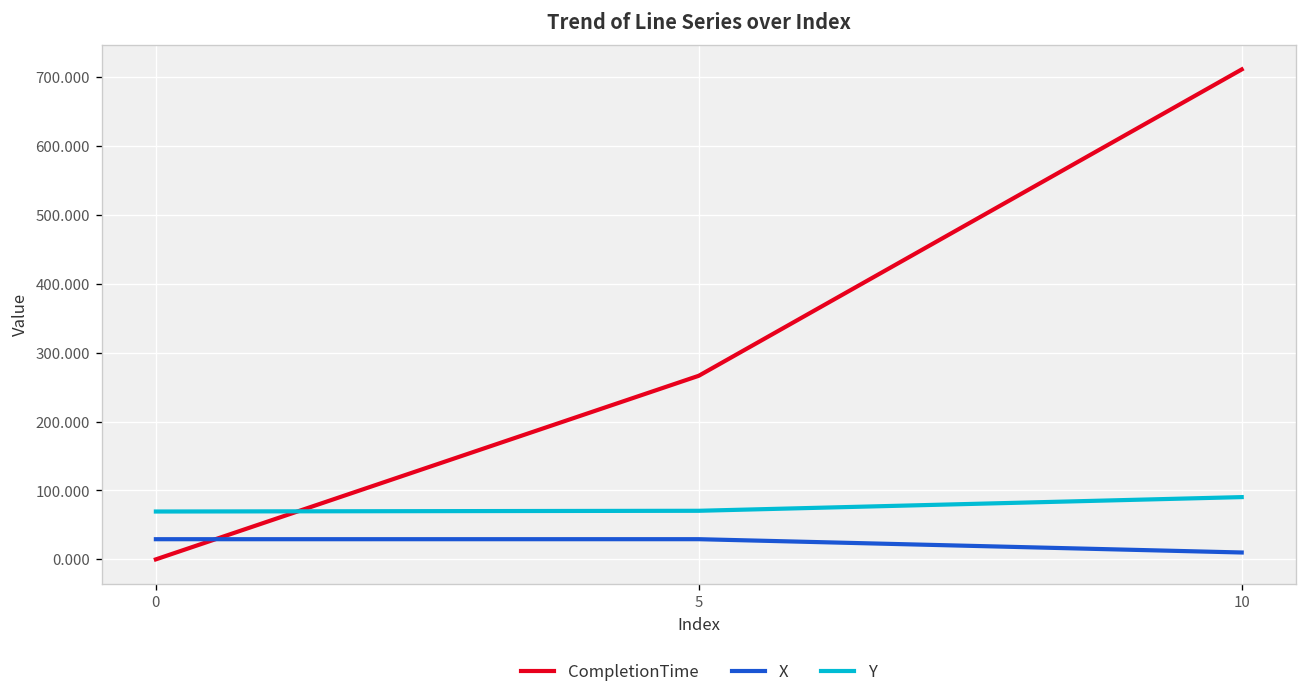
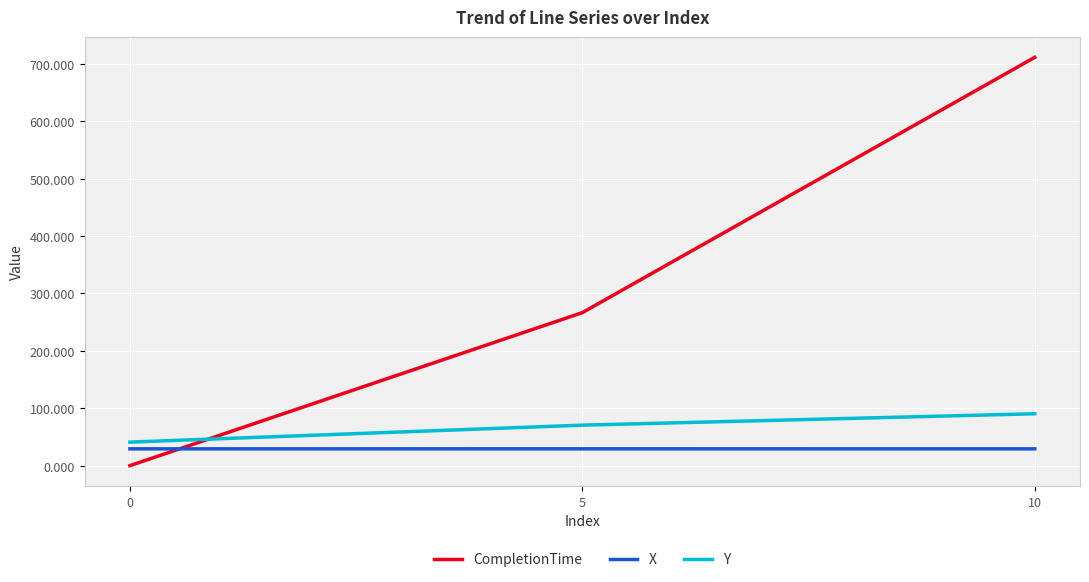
  {
    "CompletionTime": {
      "0": 0,
      "5": 270,
      "10": 710
    },
    "X": {
      "0": 30,
      "5": 30,
-     "10": 10
+     "10": 30
    },
    "Y": {
-     "0": 70,
+     "0": 40,
      "5": 70,
      "10": 90
    }
  }
